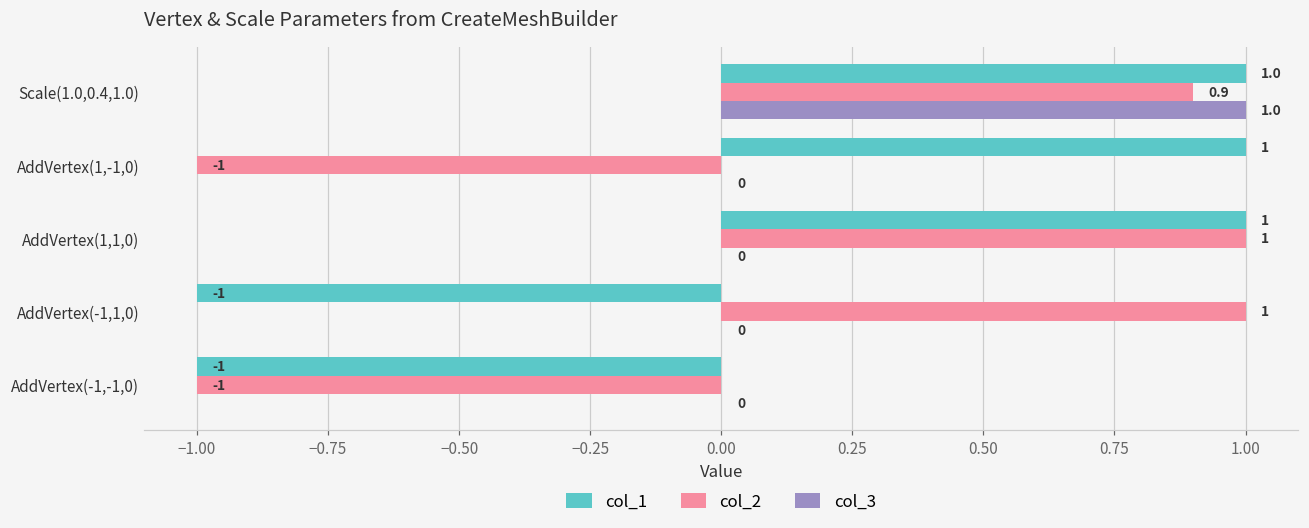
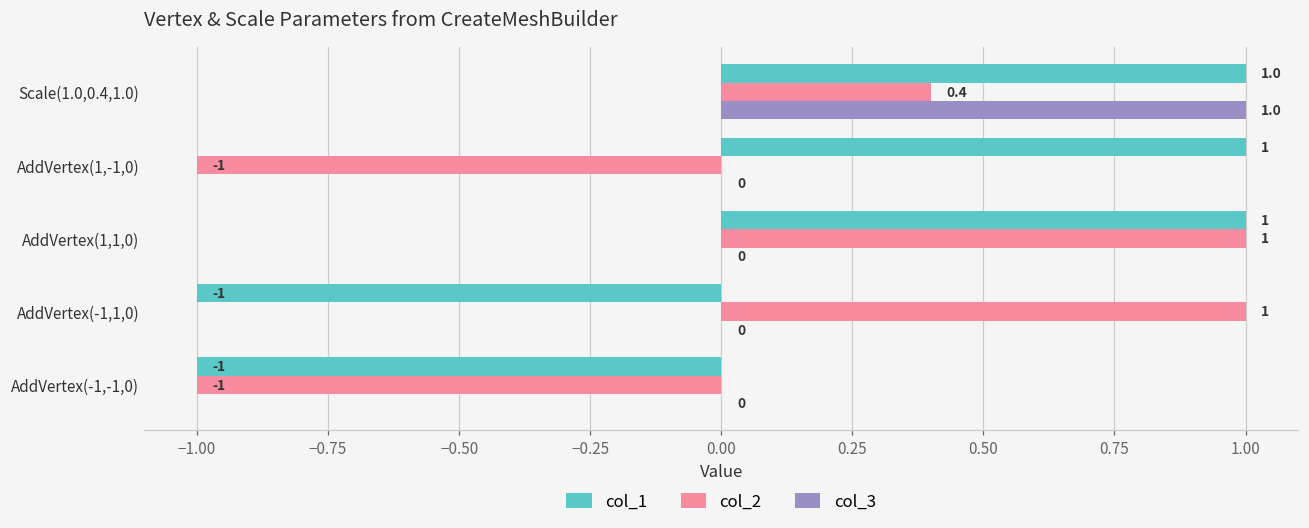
  {
    "col_1": {
      "Scale(1.0,0.4,1.0)": 1.0,
      "AddVertex(1,-1,0)": 1,
      "AddVertex(1,1,0)": 1,
      "AddVertex(-1,1,0)": -1,
      "AddVertex(-1,-1,0)": -1
    },
    "col_2": {
-     "Scale(1.0,0.4,1.0)": 0.9,
+     "Scale(1.0,0.4,1.0)": 0.4,
      "AddVertex(1,-1,0)": -1,
      "AddVertex(1,1,0)": 1,
      "AddVertex(-1,1,0)": 1,
      "AddVertex(-1,-1,0)": -1
    },
    "col_3": {
      "Scale(1.0,0.4,1.0)": 1.0,
      "AddVertex(1,-1,0)": 0,
      "AddVertex(1,1,0)": 0,
      "AddVertex(-1,1,0)": 0,
      "AddVertex(-1,-1,0)": 0
    }
  }
